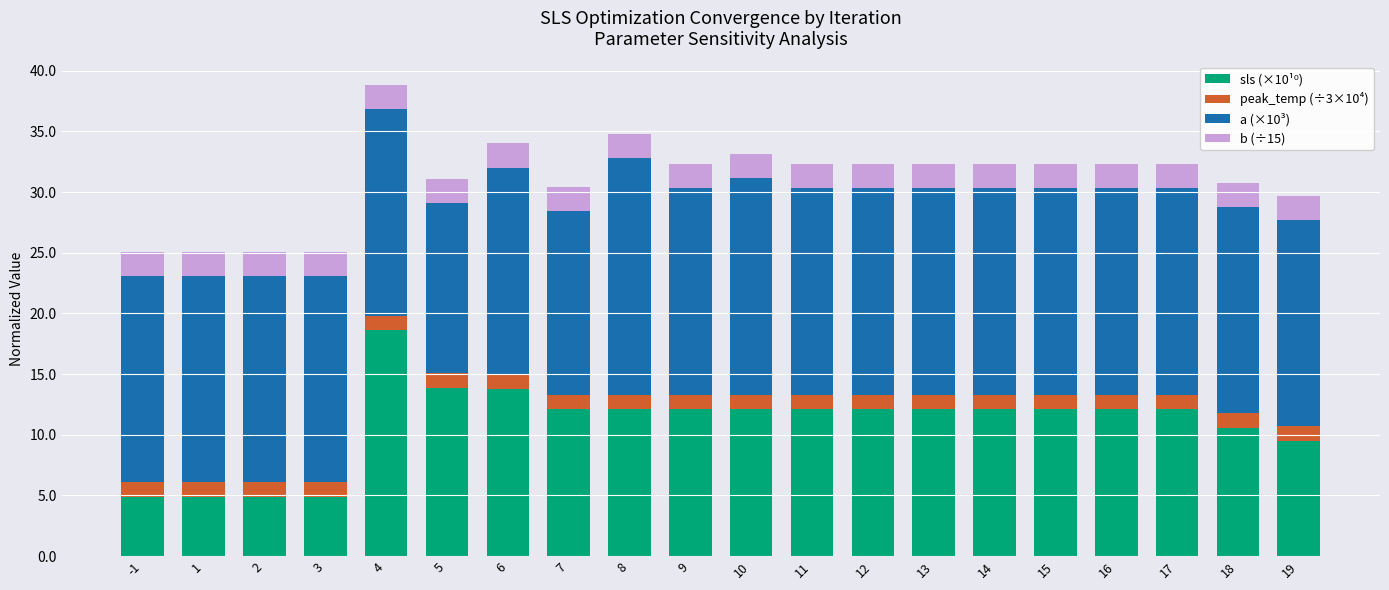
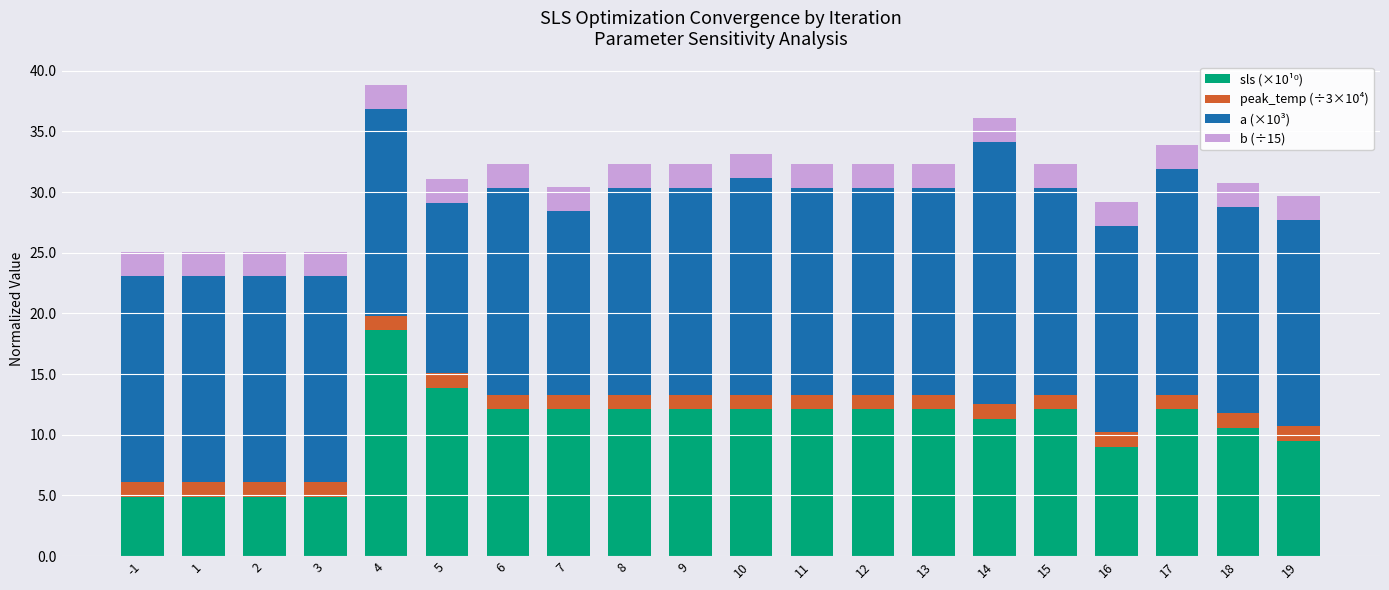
  {
    "sls (×10¹⁰)": {
      "-1": 4.9,
      "1": 4.9,
      "2": 4.9,
      "3": 4.9,
      "4": 18.6,
      "5": 13.9,
-     "6": 13.8,
+     "6": 12.1,
      "7": 12.1,
      "8": 12.1,
      "9": 12.1,
      "10": 12.1,
      "11": 12.1,
      "12": 12.1,
      "13": 12.1,
-     "14": 12.1,
+     "14": 11.3,
      "15": 12.1,
-     "16": 12.1,
+     "16": 9.0,
      "17": 12.1,
      "18": 10.6,
      "19": 9.5
    },
    "peak_temp (÷3×10⁴)": {
      "-1": 1.2,
      "1": 1.2,
      "2": 1.2,
      "3": 1.2,
      "4": 1.2,
      "5": 1.2,
      "6": 1.2,
      "7": 1.2,
      "8": 1.2,
      "9": 1.2,
      "10": 1.2,
      "11": 1.2,
      "12": 1.2,
      "13": 1.2,
      "14": 1.2,
      "15": 1.2,
      "16": 1.2,
      "17": 1.2,
      "18": 1.2,
      "19": 1.2
    },
    "a (×10³)": {
      "-1": 17.0,
      "1": 17.0,
      "2": 17.0,
      "3": 17.0,
      "4": 17.0,
      "5": 14.0,
      "6": 17.0,
      "7": 15.1,
-     "8": 19.5,
+     "8": 17.0,
      "9": 17.0,
      "10": 17.8,
      "11": 17.0,
      "12": 17.0,
      "13": 17.0,
-     "14": 17.0,
+     "14": 21.6,
      "15": 17.0,
      "16": 17.0,
-     "17": 17.0,
+     "17": 18.6,
      "18": 17.0,
      "19": 17.0
    },
    "b (÷15)": {
      "-1": 2.0,
      "1": 2.0,
      "2": 2.0,
      "3": 2.0,
      "4": 2.0,
      "5": 2.0,
      "6": 2.0,
      "7": 2.0,
      "8": 2.0,
      "9": 2.0,
      "10": 2.0,
      "11": 2.0,
      "12": 2.0,
      "13": 2.0,
      "14": 2.0,
      "15": 2.0,
      "16": 2.0,
      "17": 2.0,
      "18": 2.0,
      "19": 2.0
    }
  }
